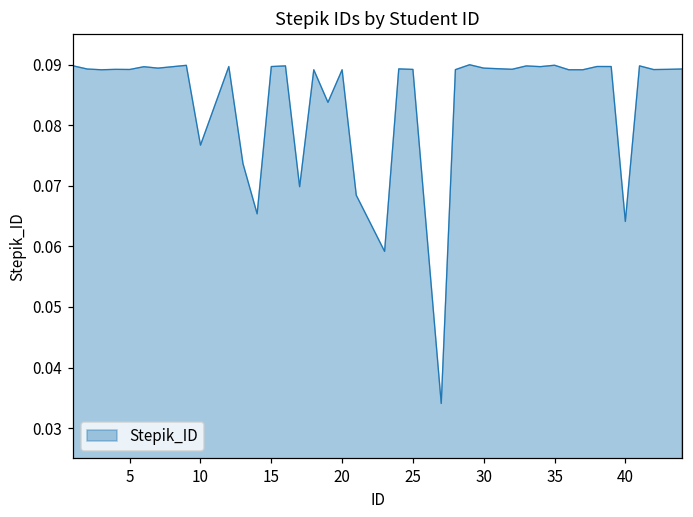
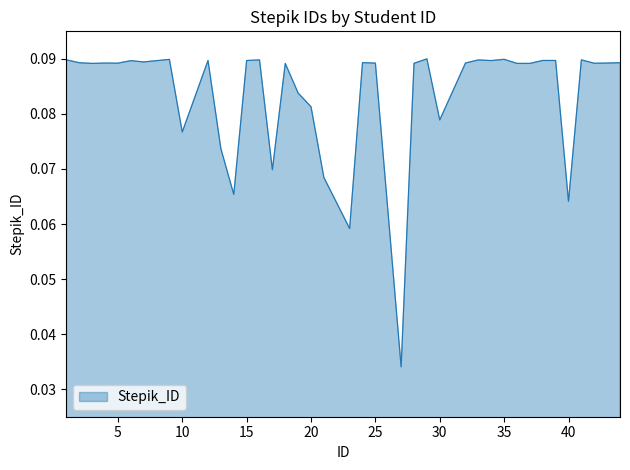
  {
    "5": 0.089,
    "10": 0.077,
    "15": 0.090,
-   "20": 0.089,
+   "20": 0.081,
    "25": 0.089,
-   "30": 0.089,
+   "30": 0.079,
    "35": 0.090,
    "40": 0.064
  }
